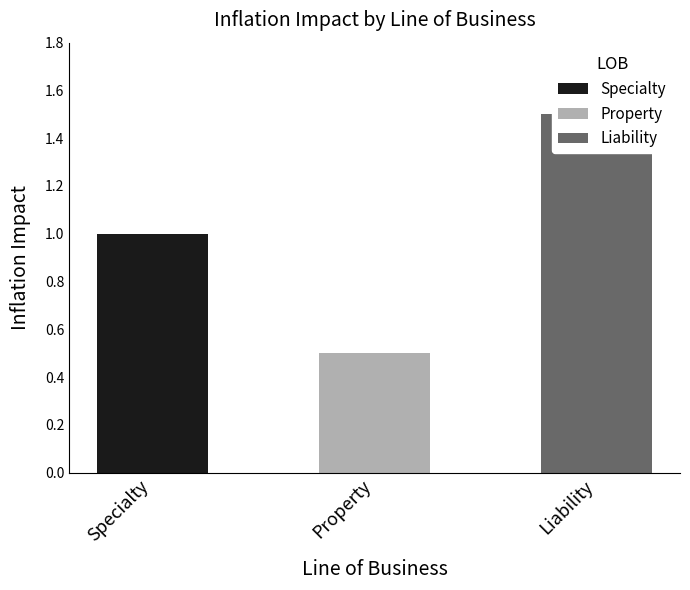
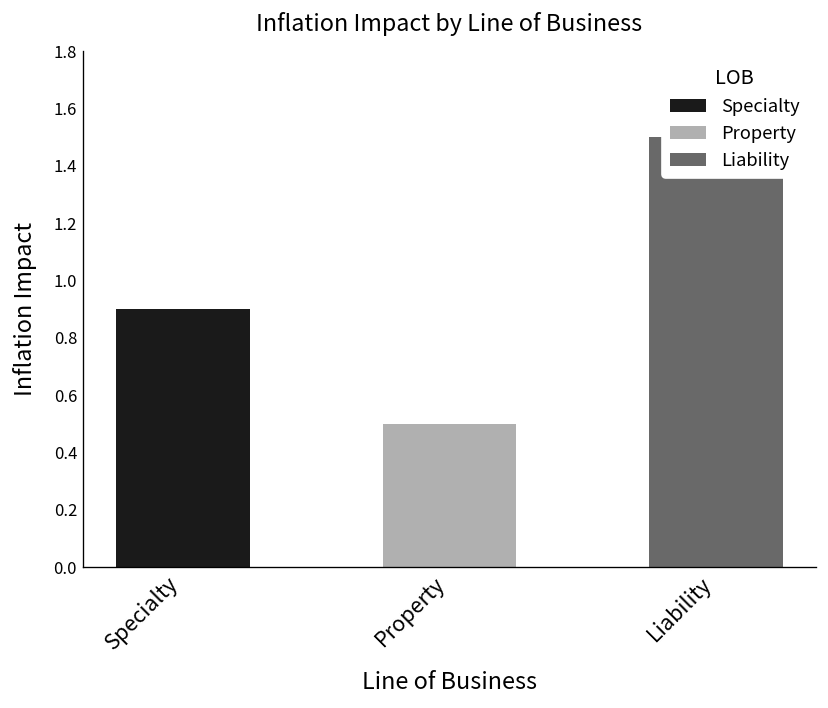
  {
-   "Specialty": 1.0,
+   "Specialty": 0.9,
    "Property": 0.5
  }
